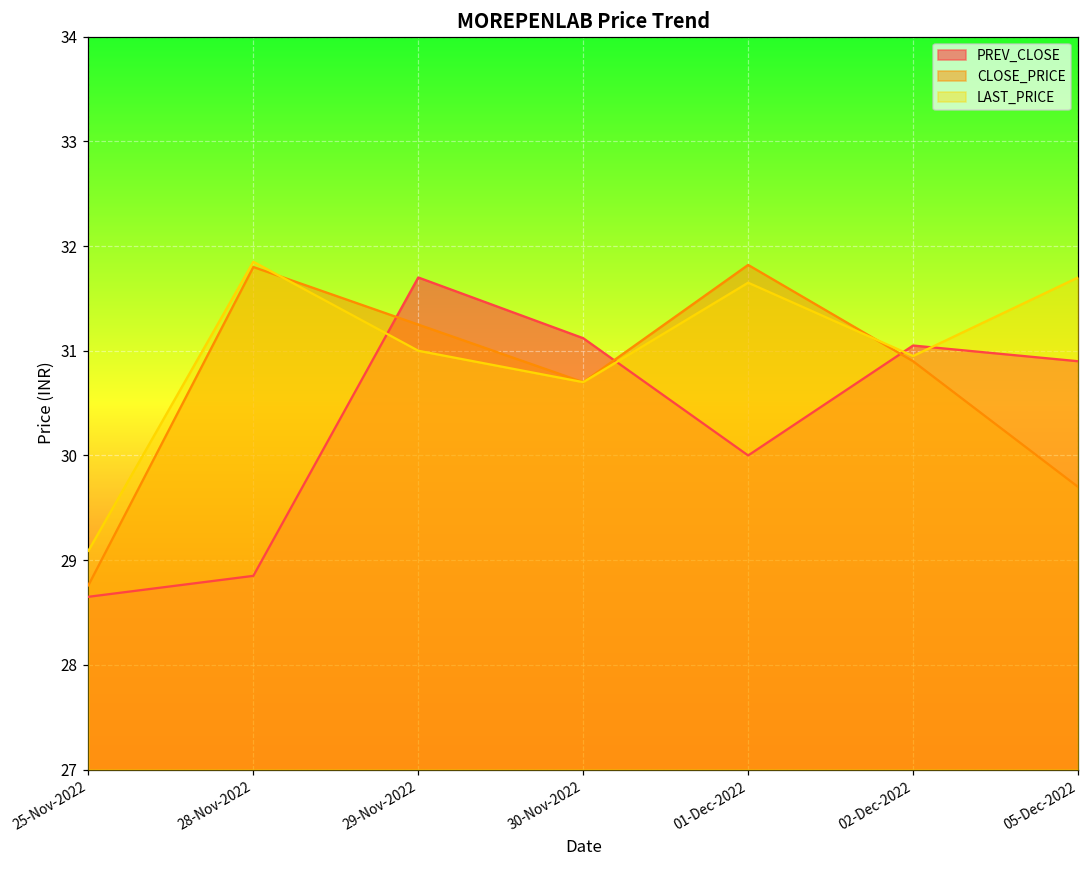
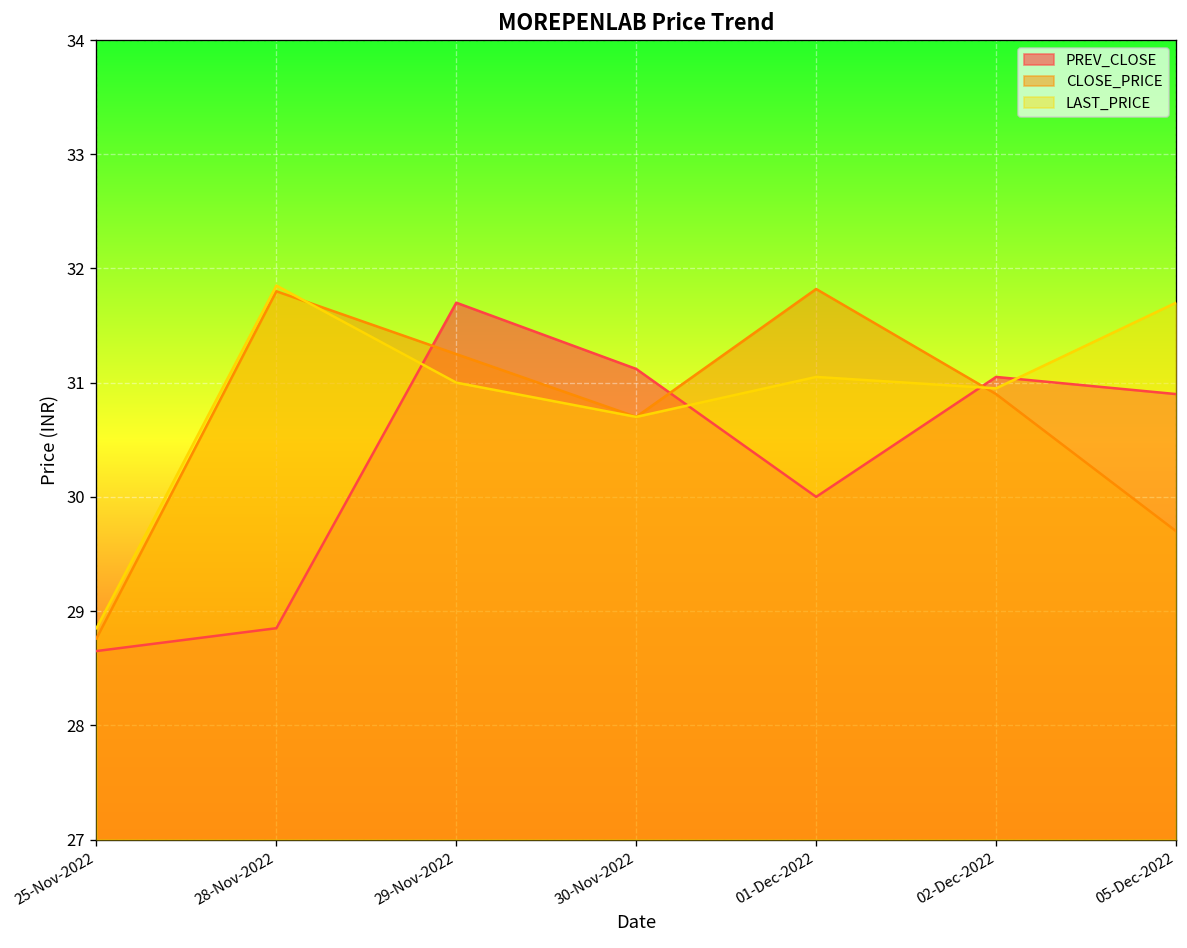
  {
    "PREV_CLOSE": {
      "25-Nov-2022": 28.7,
      "28-Nov-2022": 28.9,
      "29-Nov-2022": 31.7,
      "30-Nov-2022": 31.1,
      "01-Dec-2022": 30.0,
      "02-Dec-2022": 31.1,
      "05-Dec-2022": 30.9
    },
    "CLOSE_PRICE": {
      "25-Nov-2022": 28.8,
      "28-Nov-2022": 31.8,
      "29-Nov-2022": 31.3,
      "01-Dec-2022": 31.8,
      "02-Dec-2022": 30.9,
      "05-Dec-2022": 29.7
    },
    "LAST_PRICE": {
-     "25-Nov-2022": 29.1,
+     "25-Nov-2022": 28.9,
      "28-Nov-2022": 31.9,
      "29-Nov-2022": 31.0,
-     "01-Dec-2022": 31.7,
+     "01-Dec-2022": 31.1,
      "02-Dec-2022": 31.0,
      "05-Dec-2022": 31.7
    }
  }
